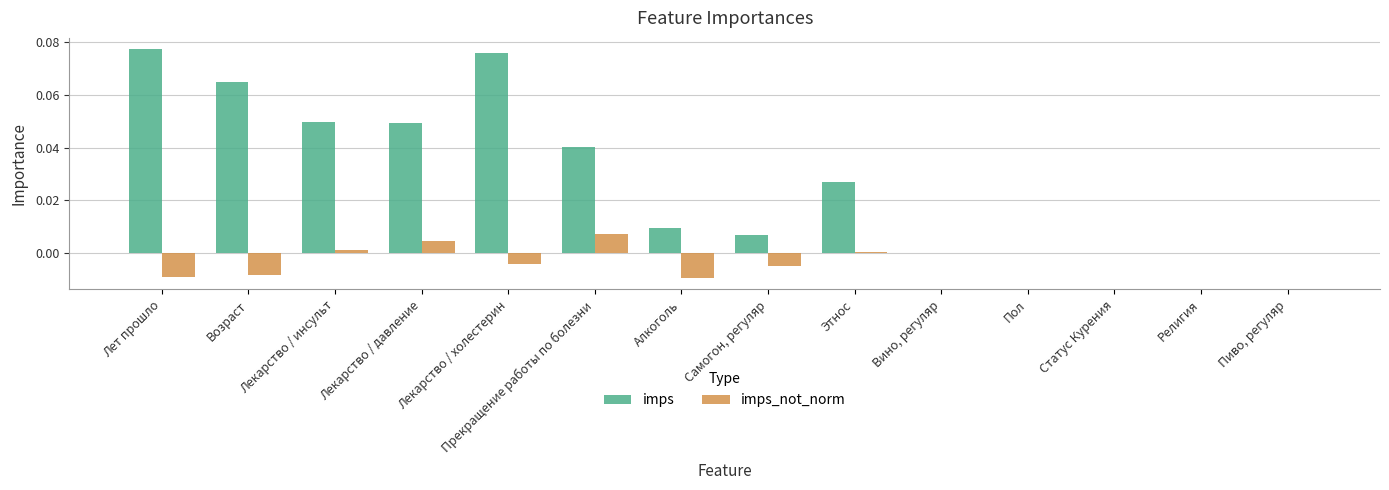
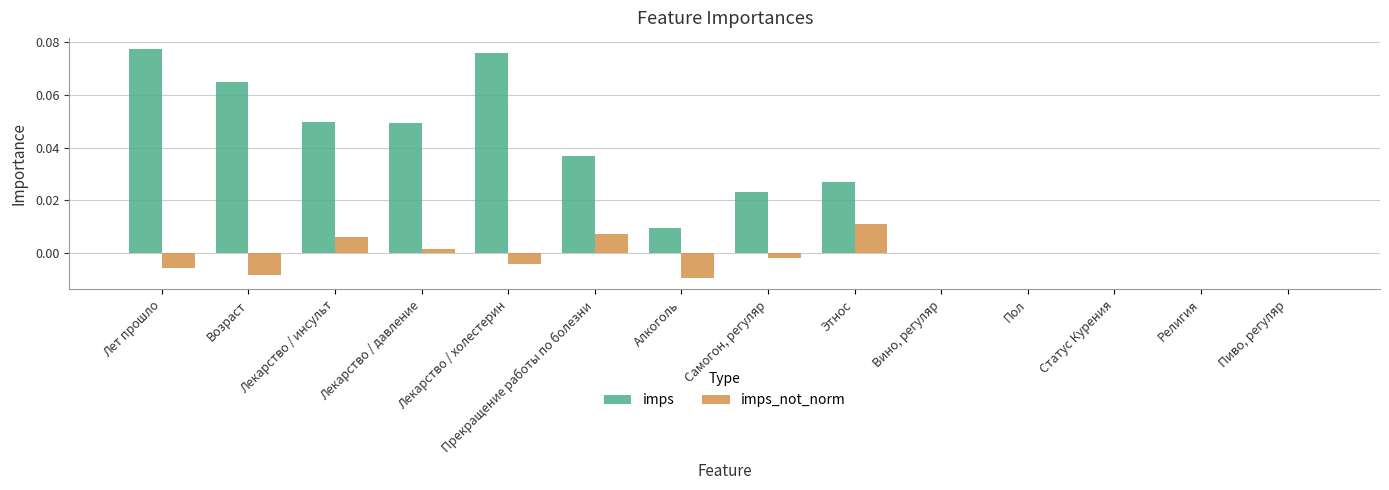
  {
    "imps": {
      "Лет прошло": 0.077,
      "Возраст": 0.065,
      "Лекарство / инсульт": 0.050,
      "Лекарство / давление": 0.049,
      "Лекарство / холестерин": 0.076,
-     "Прекращение работы по болезни": 0.040,
+     "Прекращение работы по болезни": 0.037,
      "Алкоголь": 0.010,
-     "Самогон, регуляр": 0.007,
+     "Самогон, регуляр": 0.023,
      "Этнос": 0.027,
      "Вино, регуляр": 0.000,
      "Пол": 0.000,
      "Статус Курения": 0.000,
      "Религия": 0.000,
      "Пиво, регуляр": 0.000
    },
    "imps_not_norm": {
-     "Лет прошло": -0.009,
+     "Лет прошло": -0.006,
      "Возраст": -0.008,
-     "Лекарство / инсульт": 0.001,
-     "Лекарство / давление": 0.005,
+     "Лекарство / инсульт": 0.006,
+     "Лекарство / давление": 0.002,
      "Лекарство / холестерин": -0.004,
      "Прекращение работы по болезни": 0.007,
      "Алкоголь": -0.009,
-     "Самогон, регуляр": -0.005,
-     "Этнос": 0.000,
+     "Самогон, регуляр": -0.002,
+     "Этнос": 0.011,
      "Вино, регуляр": 0.000,
      "Пол": 0.000,
      "Статус Курения": 0.000,
      "Религия": 0.000,
      "Пиво, регуляр": 0.000
    }
  }
